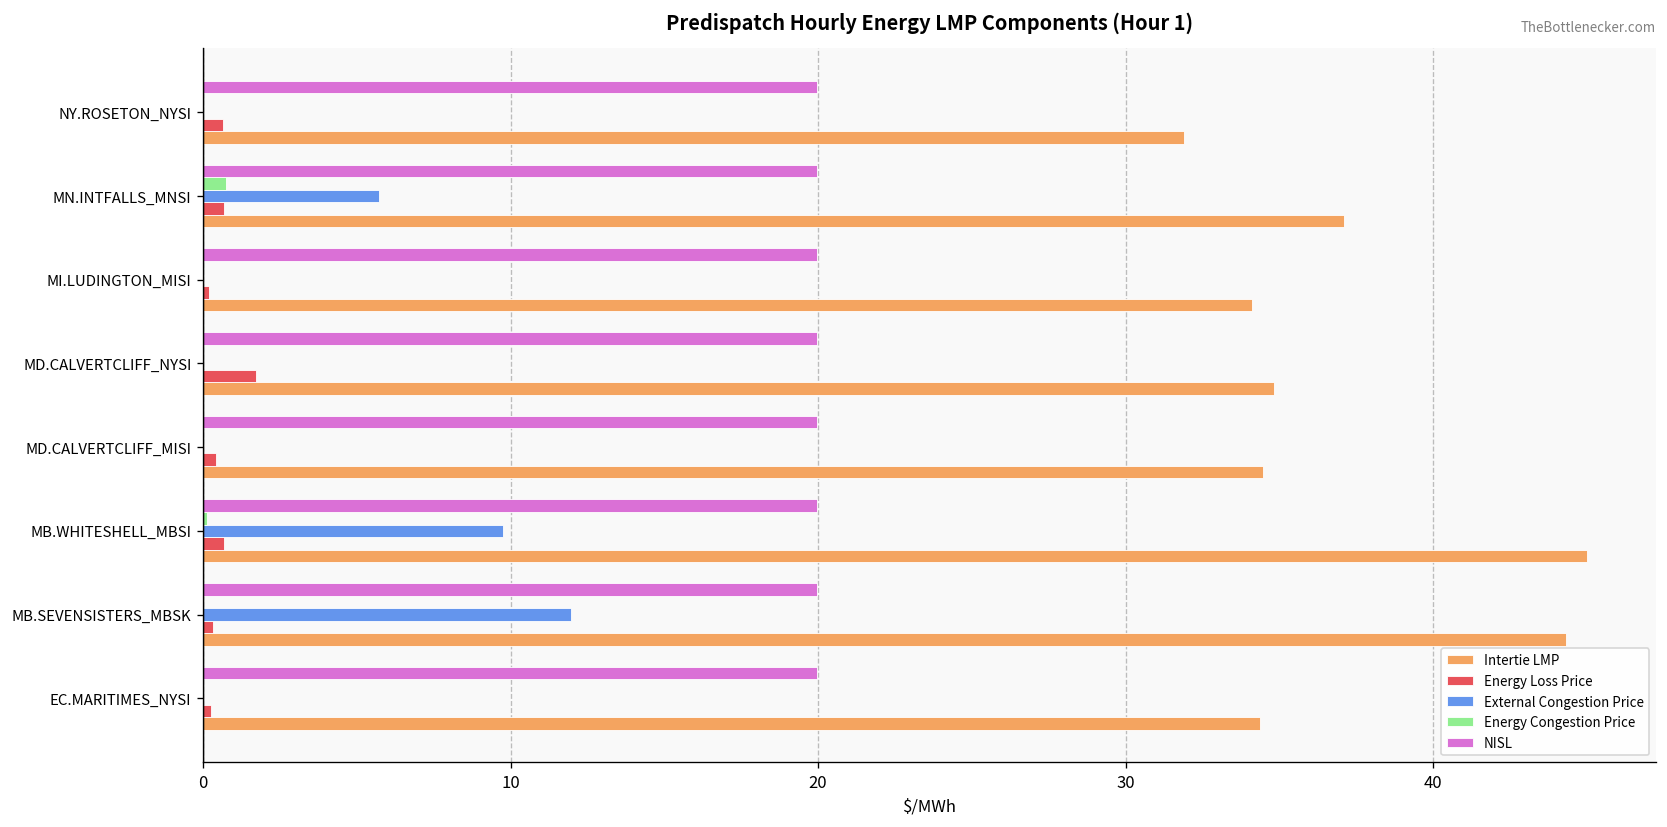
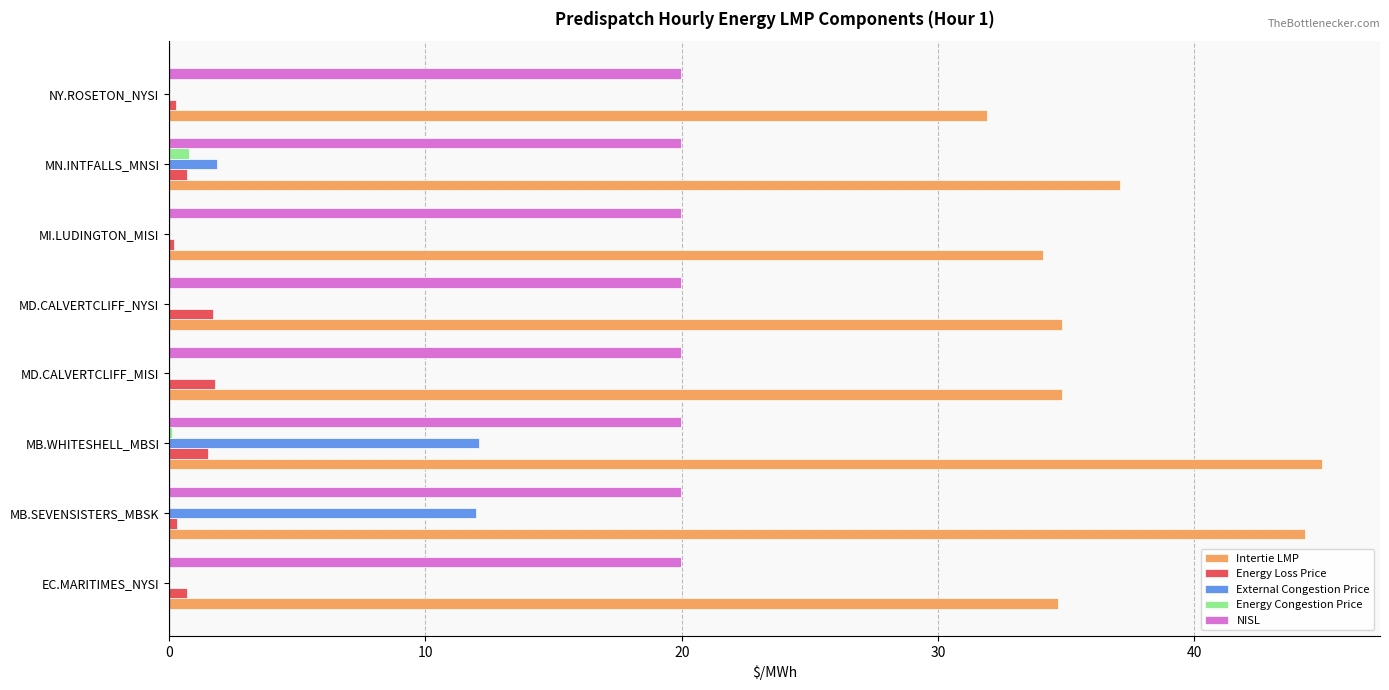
  {
    "Intertie LMP": {
      "NY.ROSETON_NYSI": 31.9,
      "MN.INTFALLS_MNSI": 37.1,
      "MI.LUDINGTON_MISI": 34.1,
      "MD.CALVERTCLIFF_NYSI": 34.8,
-     "MD.CALVERTCLIFF_MISI": 34.5,
+     "MD.CALVERTCLIFF_MISI": 34.8,
      "MB.WHITESHELL_MBSI": 45.0,
      "MB.SEVENSISTERS_MBSK": 44.3,
-     "EC.MARITIMES_NYSI": 34.4
+     "EC.MARITIMES_NYSI": 34.7
    },
    "Energy Loss Price": {
-     "NY.ROSETON_NYSI": 0.6,
+     "NY.ROSETON_NYSI": 0.3,
      "MN.INTFALLS_MNSI": 0.7,
      "MI.LUDINGTON_MISI": 0.2,
      "MD.CALVERTCLIFF_NYSI": 1.7,
-     "MD.CALVERTCLIFF_MISI": 0.4,
-     "MB.WHITESHELL_MBSI": 0.7,
+     "MD.CALVERTCLIFF_MISI": 1.8,
+     "MB.WHITESHELL_MBSI": 1.5,
      "MB.SEVENSISTERS_MBSK": 0.3,
-     "EC.MARITIMES_NYSI": 0.3
+     "EC.MARITIMES_NYSI": 0.7
    },
    "External Congestion Price": {
      "NY.ROSETON_NYSI": 0.0,
-     "MN.INTFALLS_MNSI": 5.7,
+     "MN.INTFALLS_MNSI": 1.9,
      "MI.LUDINGTON_MISI": 0.0,
      "MD.CALVERTCLIFF_NYSI": 0.0,
      "MD.CALVERTCLIFF_MISI": 0.0,
-     "MB.WHITESHELL_MBSI": 9.8,
+     "MB.WHITESHELL_MBSI": 12.1,
      "MB.SEVENSISTERS_MBSK": 12.0,
      "EC.MARITIMES_NYSI": 0.0
    },
    "Energy Congestion Price": {
      "NY.ROSETON_NYSI": 0.0,
      "MN.INTFALLS_MNSI": 0.8,
      "MI.LUDINGTON_MISI": 0.0,
      "MD.CALVERTCLIFF_NYSI": 0.0,
      "MD.CALVERTCLIFF_MISI": 0.0,
      "MB.WHITESHELL_MBSI": 0.1,
      "MB.SEVENSISTERS_MBSK": 0.0,
      "EC.MARITIMES_NYSI": 0.0
    },
    "NISL": {
      "NY.ROSETON_NYSI": 20.0,
      "MN.INTFALLS_MNSI": 20.0,
      "MI.LUDINGTON_MISI": 20.0,
      "MD.CALVERTCLIFF_NYSI": 20.0,
      "MD.CALVERTCLIFF_MISI": 20.0,
      "MB.WHITESHELL_MBSI": 20.0,
      "MB.SEVENSISTERS_MBSK": 20.0,
      "EC.MARITIMES_NYSI": 20.0
    }
  }
